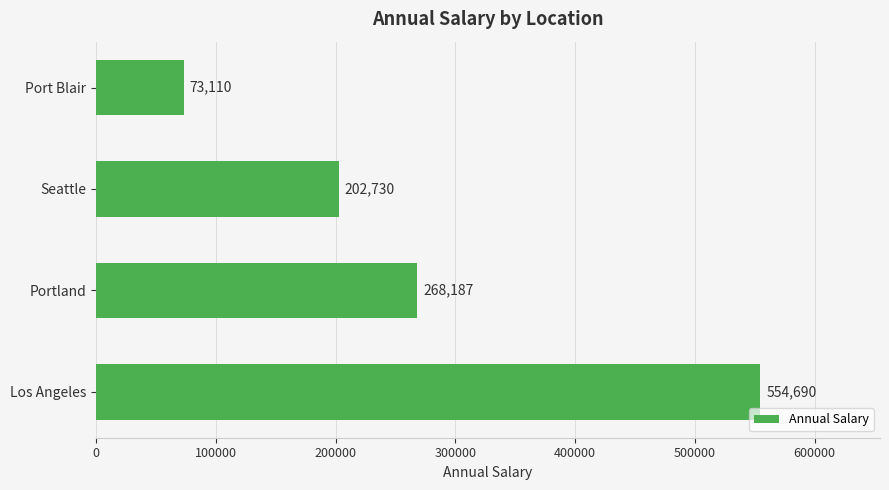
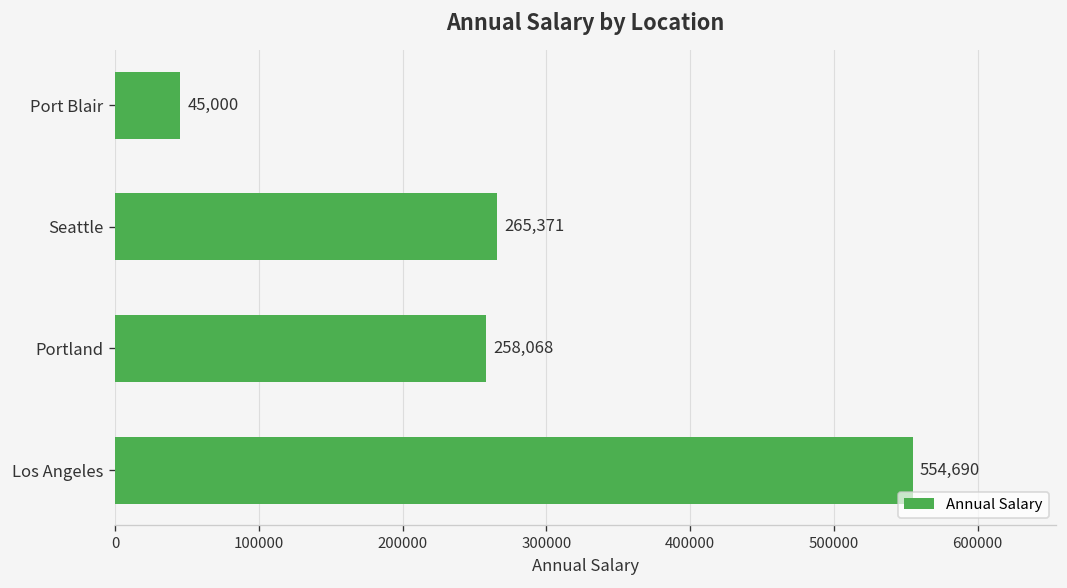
  {
-   "Port Blair": "73,110",
-   "Seattle": "202,730",
-   "Portland": "268,187",
+   "Port Blair": "45,000",
+   "Seattle": "265,371",
+   "Portland": "258,068",
    "Los Angeles": "554,690"
  }
